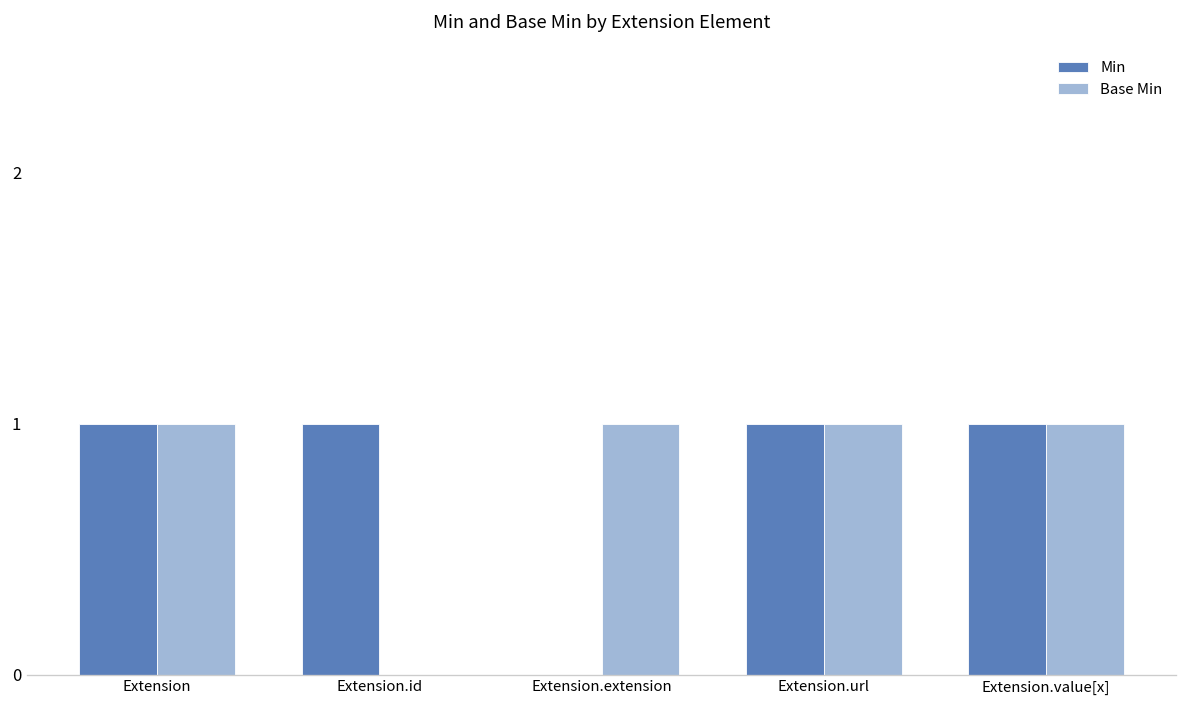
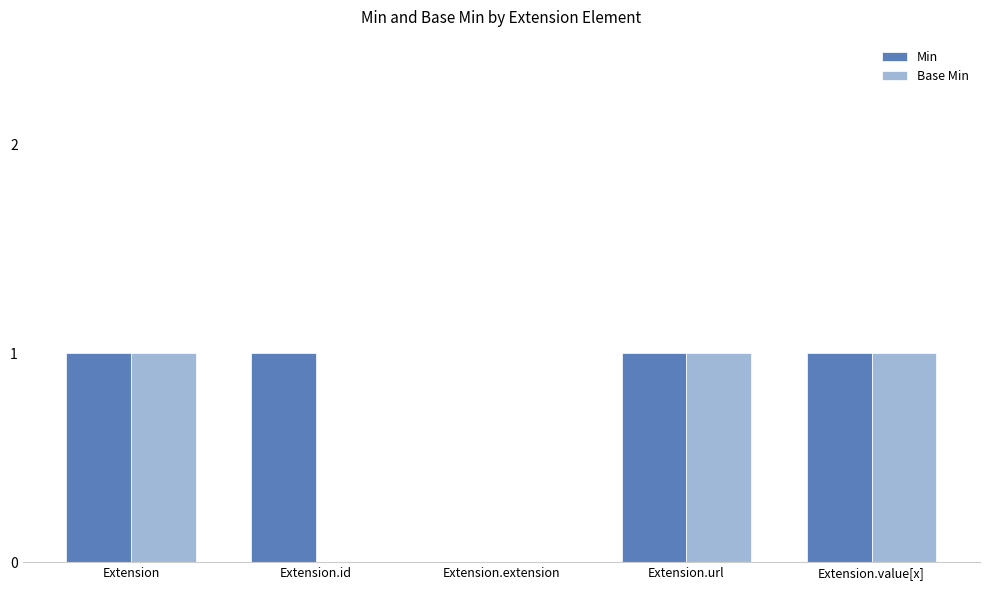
  {
    "Min": {
      "Extension": 1,
      "Extension.id": 1,
      "Extension.extension": 0,
      "Extension.url": 1,
      "Extension.value[x]": 1
    },
    "Base Min": {
      "Extension": 1,
      "Extension.id": 0,
-     "Extension.extension": 1,
+     "Extension.extension": 0,
      "Extension.url": 1,
      "Extension.value[x]": 1
    }
  }
